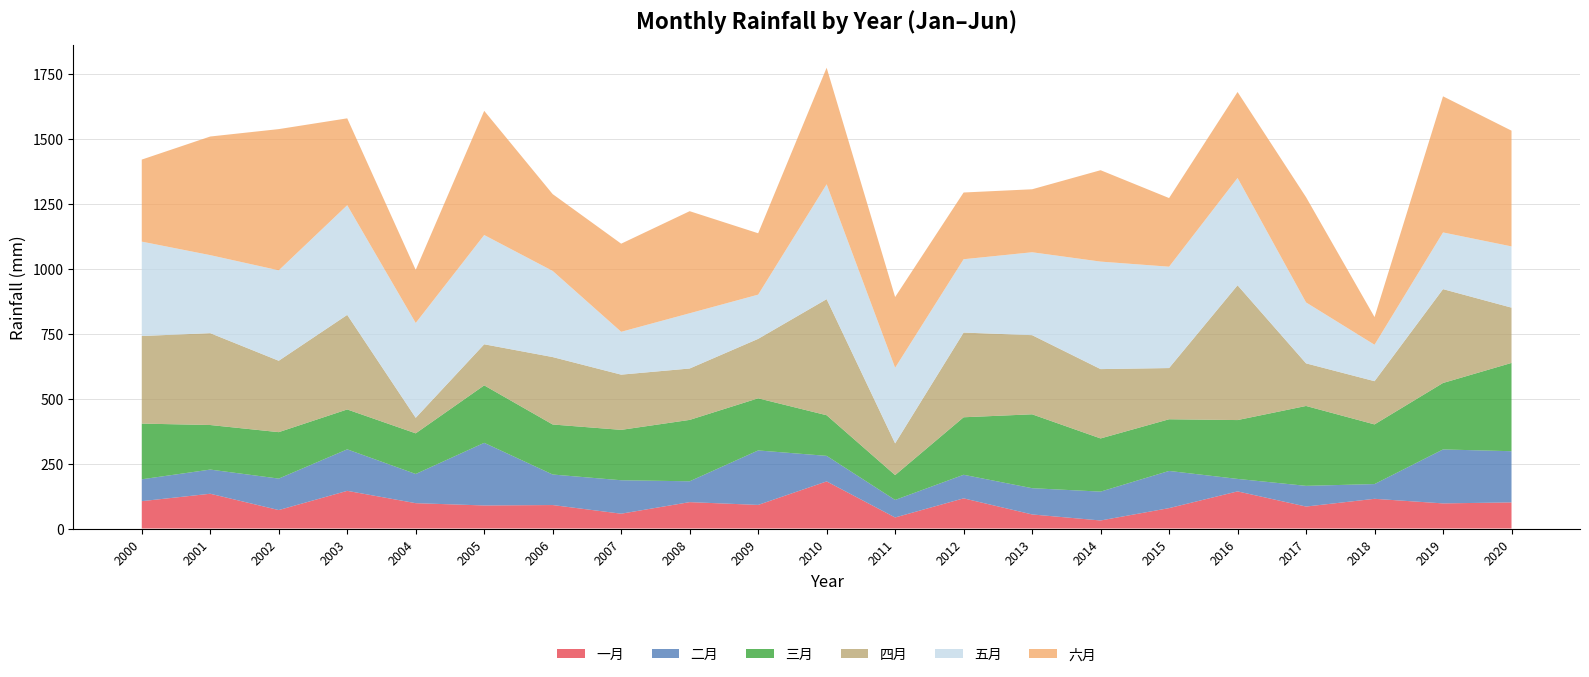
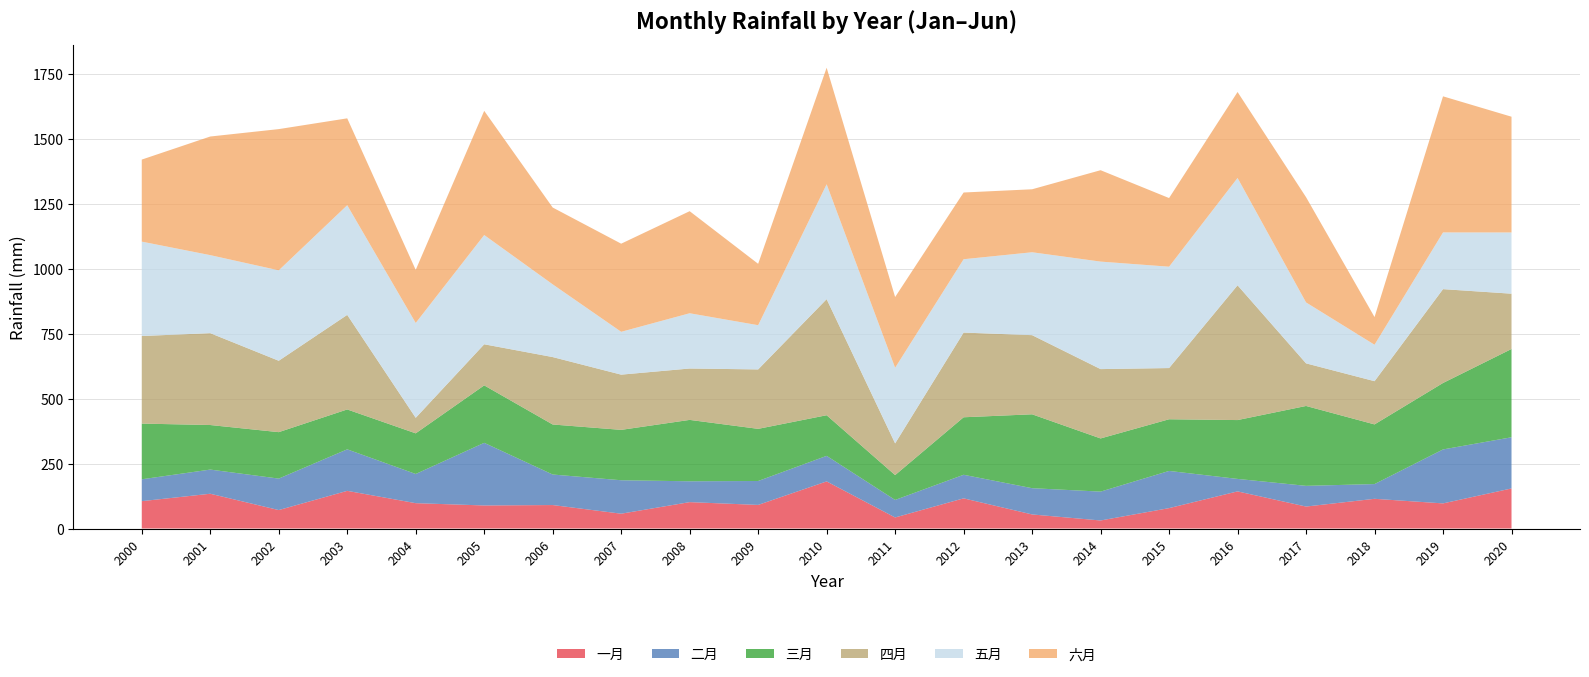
  {
    "一月": {
      "2000": 110,
      "2001": 130,
      "2002": 70,
      "2003": 140,
      "2004": 100,
      "2005": 90,
      "2006": 90,
      "2007": 60,
      "2008": 100,
      "2009": 90,
      "2010": 180,
      "2011": 40,
      "2012": 120,
      "2013": 50,
      "2014": 30,
      "2015": 80,
      "2016": 140,
      "2017": 80,
      "2018": 110,
      "2019": 100,
-     "2020": 100
+     "2020": 150
    },
    "二月": {
      "2000": 80,
      "2001": 90,
      "2002": 120,
      "2003": 160,
      "2004": 110,
      "2005": 240,
      "2006": 120,
      "2007": 130,
      "2008": 80,
-     "2009": 210,
+     "2009": 90,
      "2010": 100,
      "2011": 70,
      "2012": 90,
      "2013": 100,
      "2014": 110,
      "2015": 140,
      "2016": 50,
      "2017": 80,
      "2018": 60,
      "2019": 210,
      "2020": 200
    },
    "三月": {
      "2000": 210,
      "2001": 170,
      "2002": 180,
      "2003": 150,
      "2004": 160,
      "2005": 220,
      "2006": 190,
      "2007": 190,
      "2008": 240,
      "2009": 200,
      "2010": 160,
      "2011": 100,
      "2012": 220,
      "2013": 280,
      "2014": 200,
      "2015": 200,
      "2016": 230,
      "2017": 310,
      "2018": 230,
      "2019": 260,
      "2020": 340
    },
    "四月": {
      "2000": 340,
      "2001": 350,
      "2002": 270,
      "2003": 360,
      "2004": 60,
      "2005": 160,
      "2006": 260,
      "2007": 210,
      "2008": 200,
      "2009": 230,
      "2010": 450,
      "2011": 120,
      "2012": 330,
      "2013": 300,
      "2014": 270,
      "2015": 200,
      "2016": 520,
      "2017": 160,
      "2018": 170,
      "2019": 360,
      "2020": 210
    },
    "五月": {
      "2000": 360,
      "2001": 300,
      "2002": 350,
      "2003": 420,
      "2004": 360,
      "2005": 420,
-     "2006": 330,
+     "2006": 280,
      "2007": 160,
      "2008": 210,
      "2009": 170,
      "2010": 440,
      "2011": 290,
      "2012": 280,
      "2013": 320,
      "2014": 410,
      "2015": 390,
      "2016": 410,
      "2017": 230,
      "2018": 140,
      "2019": 220,
      "2020": 240
    },
    "六月": {
      "2000": 320,
      "2001": 460,
      "2002": 540,
      "2003": 330,
      "2004": 200,
      "2005": 480,
      "2006": 300,
      "2007": 340,
      "2008": 390,
      "2009": 240,
      "2010": 450,
      "2011": 270,
      "2012": 260,
      "2013": 240,
      "2014": 350,
      "2015": 260,
      "2016": 330,
      "2017": 400,
      "2018": 110,
      "2019": 520,
      "2020": 450
    }
  }
